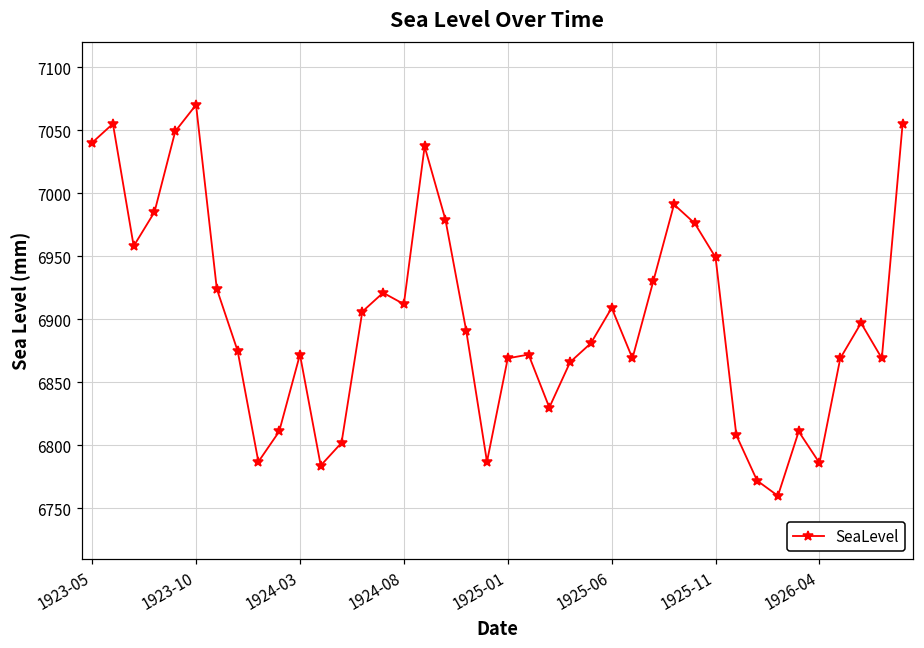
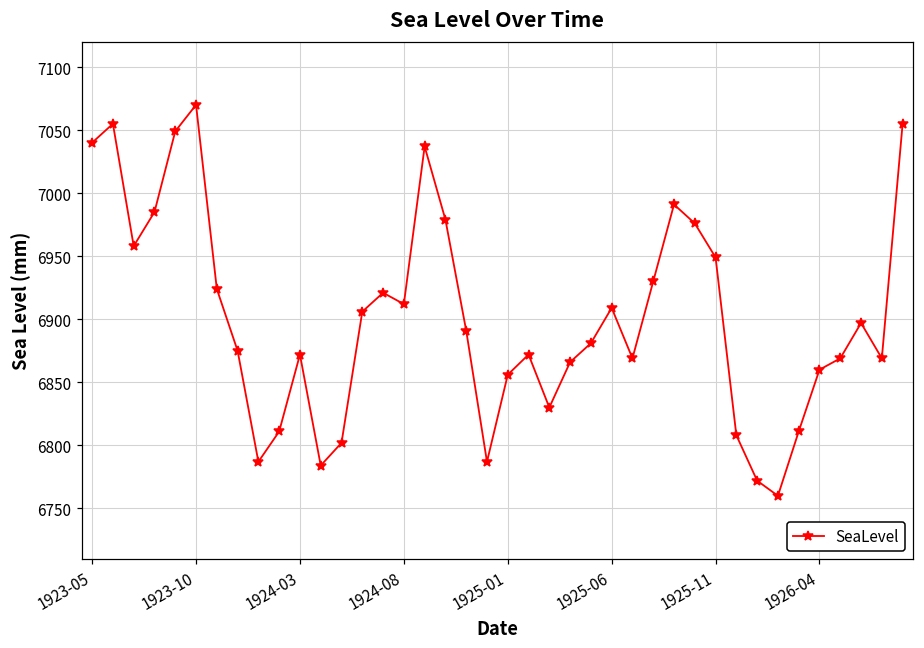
  {
    "1923-05": 7040,
    "1923-10": 7070,
    "1924-03": 6872,
    "1924-08": 6912,
-   "1925-01": 6869,
+   "1925-01": 6856,
    "1925-06": 6909,
    "1925-11": 6949,
-   "1926-04": 6786
+   "1926-04": 6860
  }
